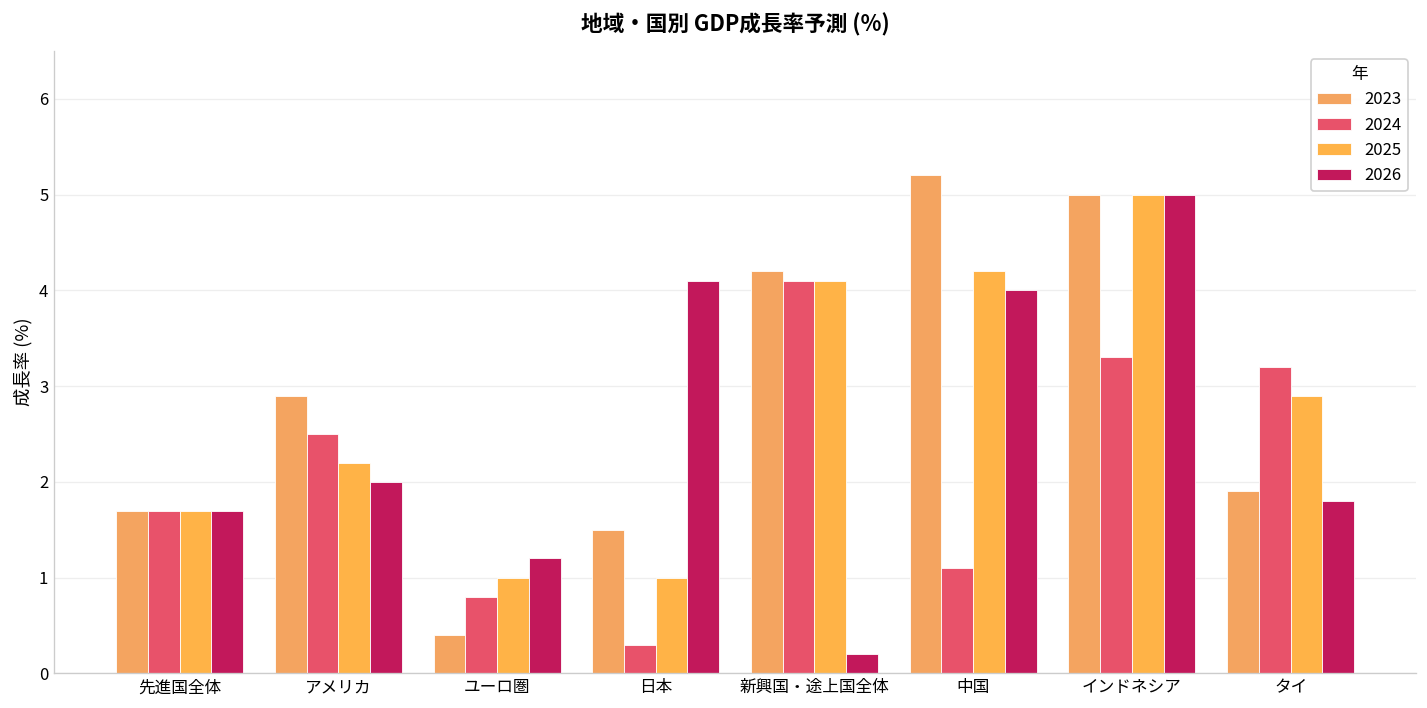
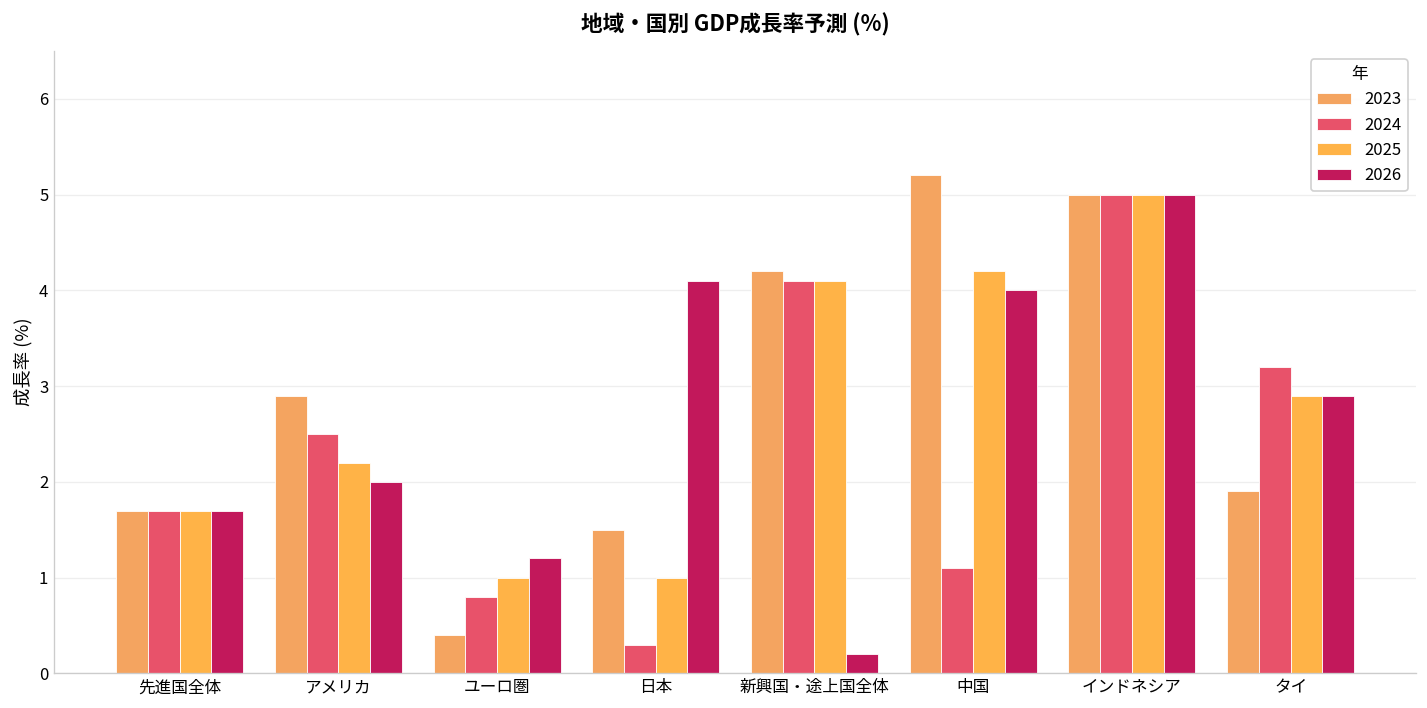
  {
    "2024": {
      "先進国全体": 1.7,
      "アメリカ": 2.5,
      "ユーロ圏": 0.8,
      "日本": 0.3,
      "新興国・途上国全体": 4.1,
      "中国": 1.1,
-     "インドネシア": 3.3,
+     "インドネシア": 5.0,
      "タイ": 3.2
    },
    "2026": {
      "先進国全体": 1.7,
      "アメリカ": 2.0,
      "ユーロ圏": 1.2,
      "日本": 4.1,
      "新興国・途上国全体": 0.2,
      "中国": 4.0,
      "インドネシア": 5.0,
-     "タイ": 1.8
+     "タイ": 2.9
    }
  }
